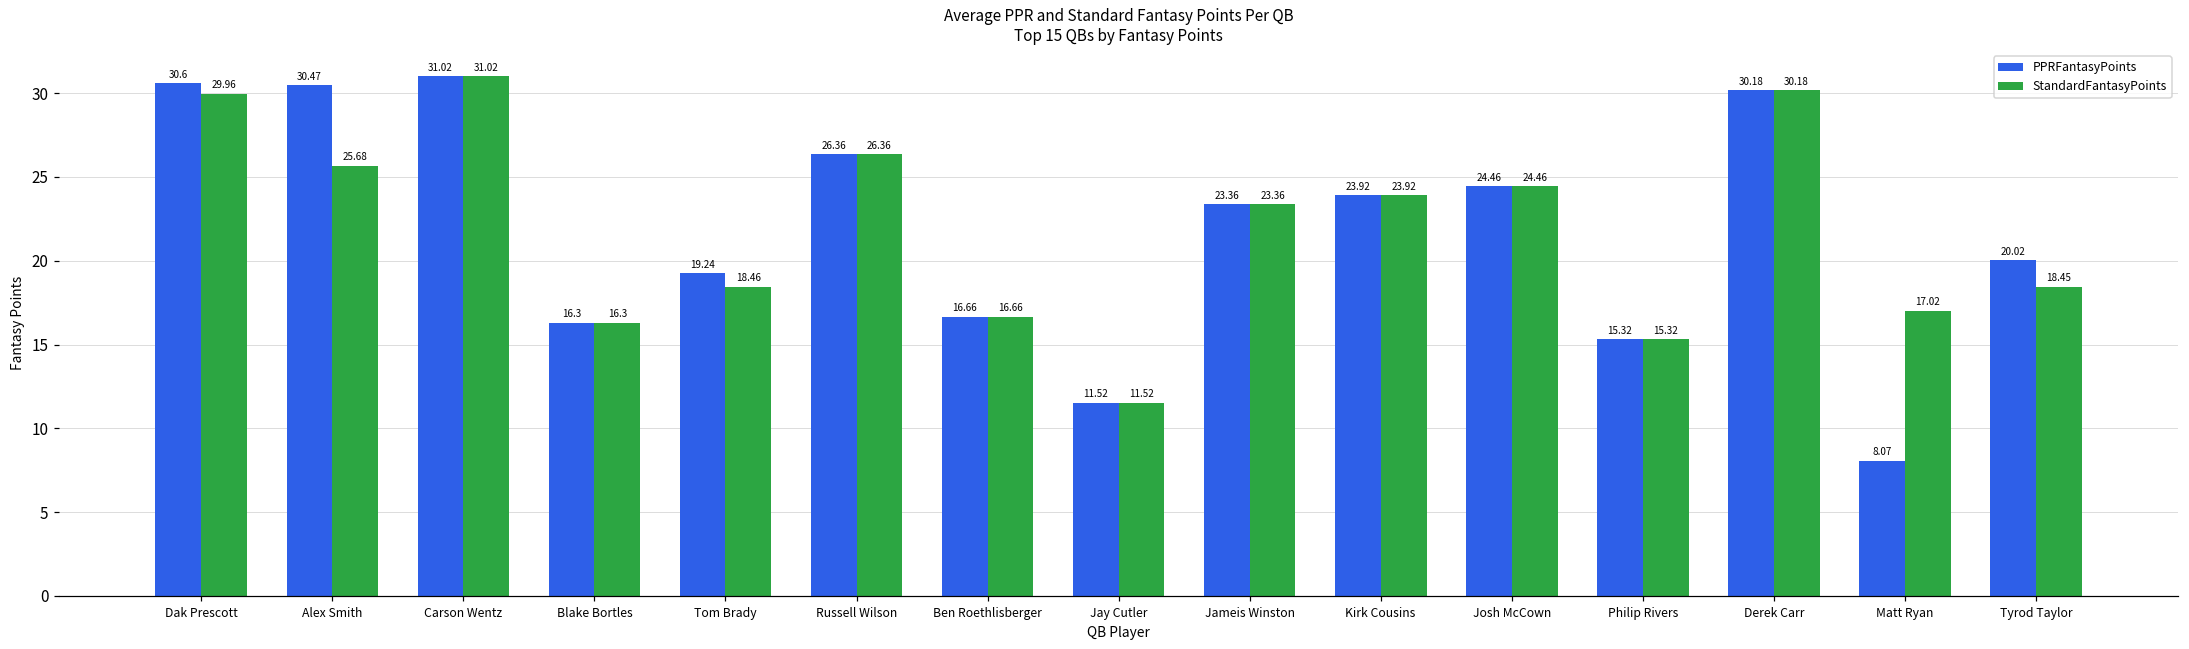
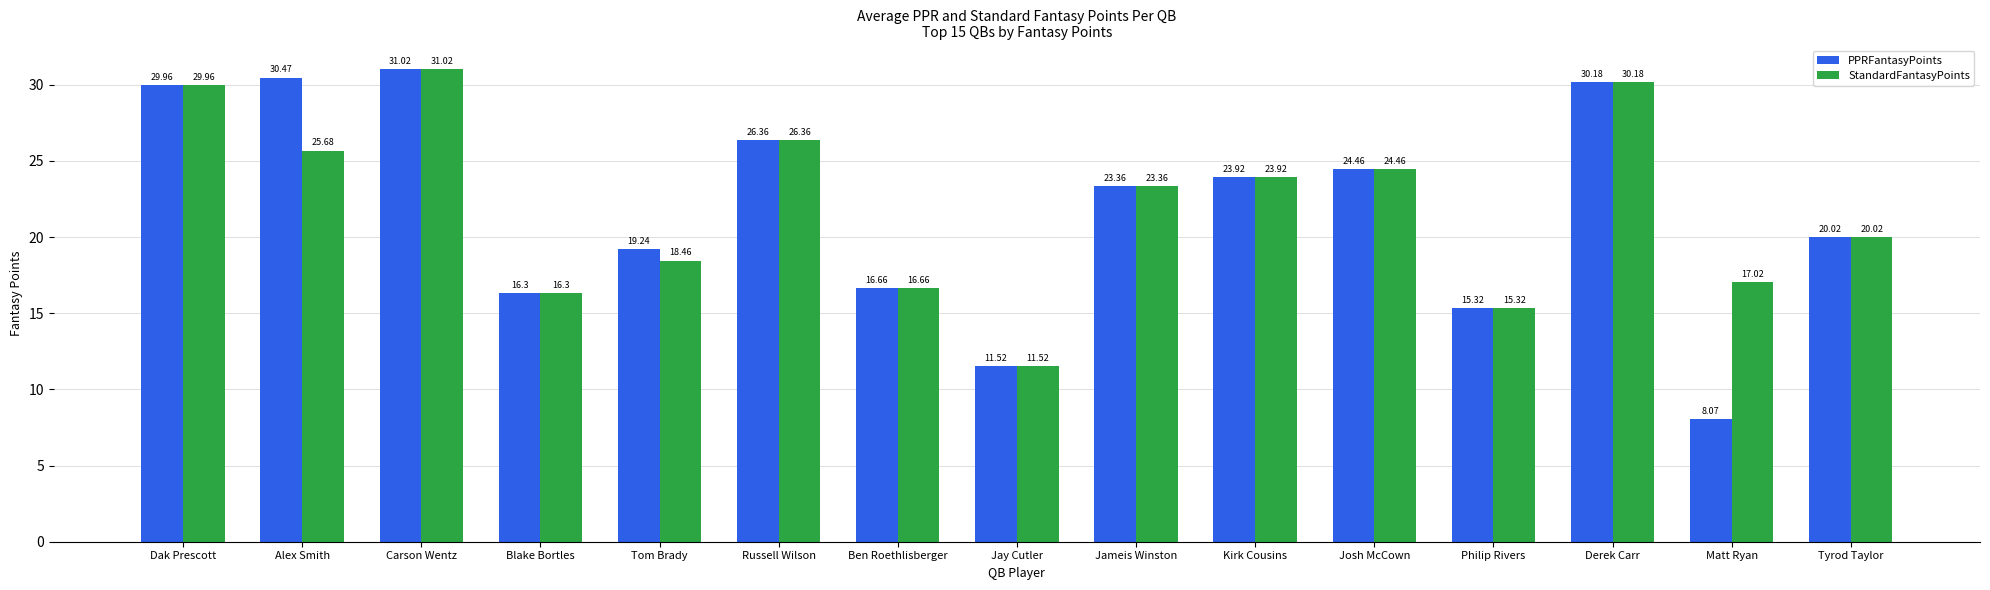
  {
    "PPRFantasyPoints": {
-     "Dak Prescott": 30.6,
+     "Dak Prescott": 29.96,
      "Alex Smith": 30.47,
      "Carson Wentz": 31.02,
      "Blake Bortles": 16.3,
      "Tom Brady": 19.24,
      "Russell Wilson": 26.36,
      "Ben Roethlisberger": 16.66,
      "Jay Cutler": 11.52,
      "Jameis Winston": 23.36,
      "Kirk Cousins": 23.92,
      "Josh McCown": 24.46,
      "Philip Rivers": 15.32,
      "Derek Carr": 30.18,
      "Matt Ryan": 8.07,
      "Tyrod Taylor": 20.02
    },
    "StandardFantasyPoints": {
      "Dak Prescott": 29.96,
      "Alex Smith": 25.68,
      "Carson Wentz": 31.02,
      "Blake Bortles": 16.3,
      "Tom Brady": 18.46,
      "Russell Wilson": 26.36,
      "Ben Roethlisberger": 16.66,
      "Jay Cutler": 11.52,
      "Jameis Winston": 23.36,
      "Kirk Cousins": 23.92,
      "Josh McCown": 24.46,
      "Philip Rivers": 15.32,
      "Derek Carr": 30.18,
      "Matt Ryan": 17.02,
-     "Tyrod Taylor": 18.45
+     "Tyrod Taylor": 20.02
    }
  }
